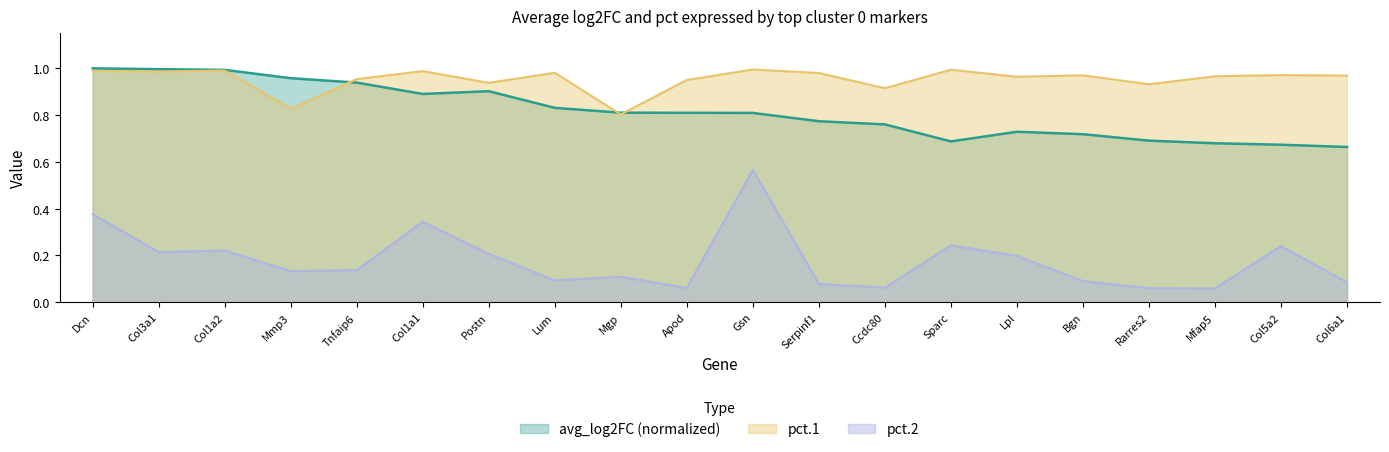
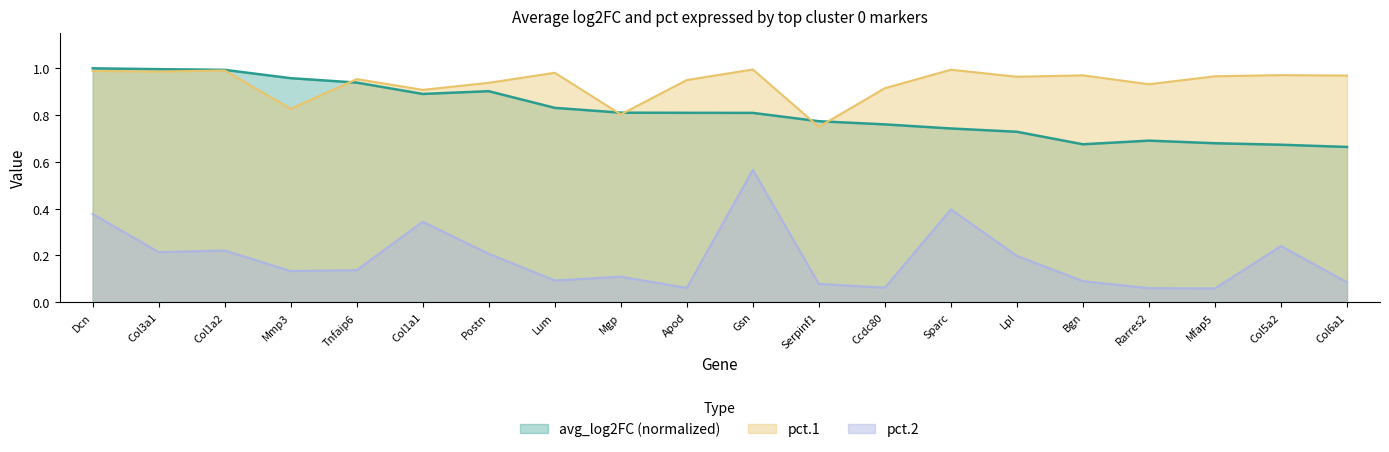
  {
    "avg_log2FC (normalized)": {
      "Dcn": 1.00,
      "Mmp3": 0.96,
      "Tnfaip6": 0.94,
      "Col1a1": 0.89,
      "Postn": 0.90,
      "Lum": 0.83,
      "Apod": 0.81,
      "Gsn": 0.81,
      "Serpinf1": 0.77,
      "Ccdc80": 0.76,
-     "Sparc": 0.69,
+     "Sparc": 0.74,
      "Lpl": 0.73,
-     "Bgn": 0.72,
+     "Bgn": 0.68,
      "Rarres2": 0.69,
      "Mfap5": 0.68,
      "Col5a2": 0.67,
      "Col6a1": 0.66
    },
    "pct.1": {
      "Dcn": 0.99,
      "Mmp3": 0.83,
      "Tnfaip6": 0.95,
-     "Col1a1": 0.99,
+     "Col1a1": 0.91,
      "Postn": 0.94,
      "Lum": 0.98,
      "Apod": 0.95,
      "Gsn": 1.00,
-     "Serpinf1": 0.98,
+     "Serpinf1": 0.75,
      "Ccdc80": 0.92,
      "Sparc": 0.99,
      "Lpl": 0.96,
      "Bgn": 0.97,
      "Rarres2": 0.93,
      "Mfap5": 0.97,
      "Col5a2": 0.97,
      "Col6a1": 0.97
    },
    "pct.2": {
      "Dcn": 0.38,
      "Col3a1": 0.21,
      "Col1a2": 0.22,
      "Mmp3": 0.13,
      "Tnfaip6": 0.14,
      "Col1a1": 0.34,
      "Postn": 0.21,
      "Lum": 0.09,
      "Mgp": 0.11,
      "Apod": 0.06,
      "Gsn": 0.57,
      "Serpinf1": 0.08,
      "Ccdc80": 0.06,
-     "Sparc": 0.24,
+     "Sparc": 0.40,
      "Lpl": 0.20,
      "Bgn": 0.09,
      "Rarres2": 0.06,
      "Mfap5": 0.06,
      "Col5a2": 0.24,
      "Col6a1": 0.09
    }
  }
